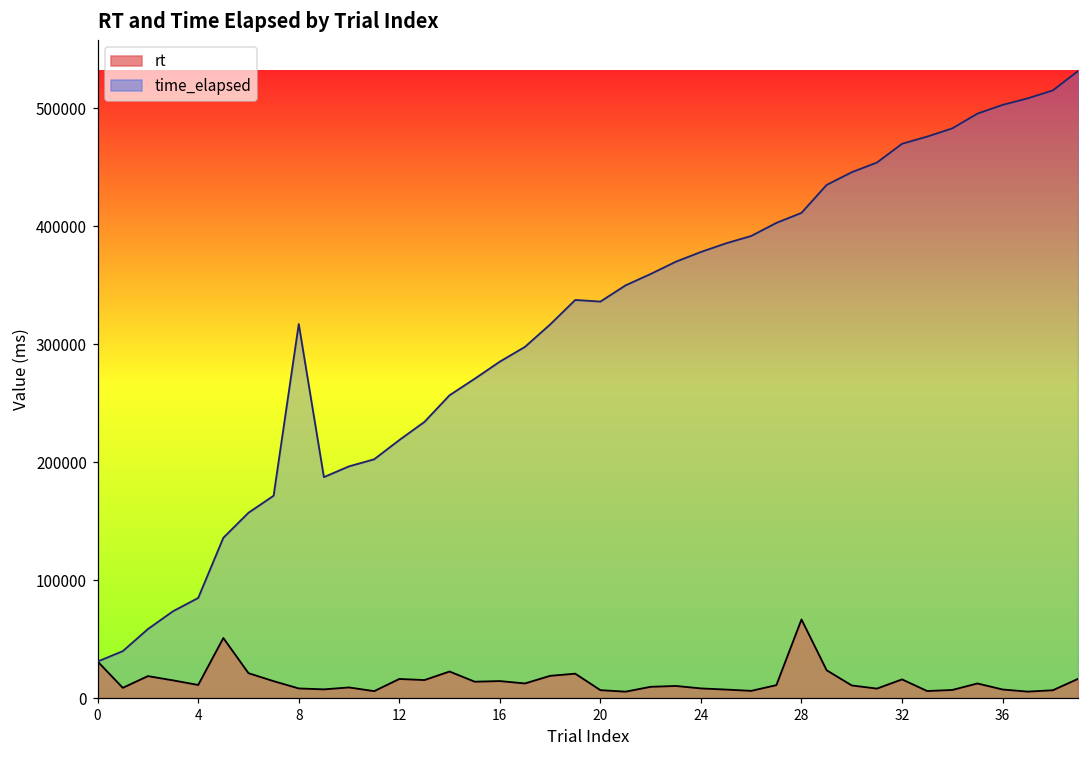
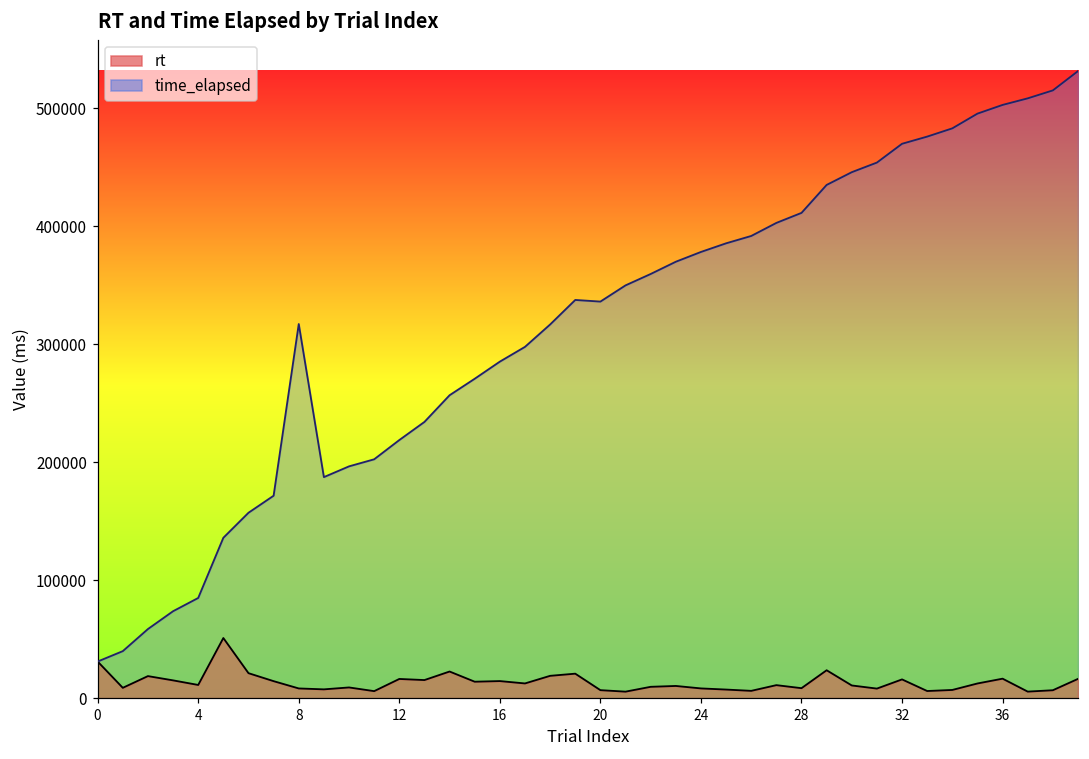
  {
    "rt": {
      "4": 11000,
      "8": 8000,
      "12": 16000,
      "16": 15000,
      "20": 7000,
      "24": 8000,
-     "28": 67000,
+     "28": 8000,
      "32": 16000,
-     "36": 7000
+     "36": 17000
    },
    "time_elapsed": {
      "4": 85000,
      "8": 317000,
      "12": 219000,
      "16": 285000,
      "20": 336000,
      "24": 378000,
      "28": 411000,
      "32": 470000,
      "36": 503000
    }
  }
